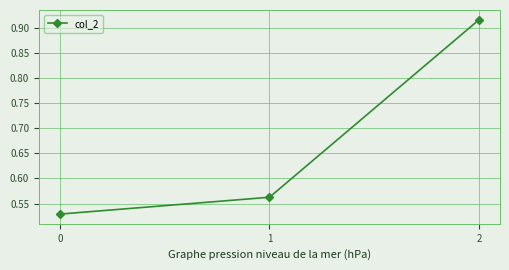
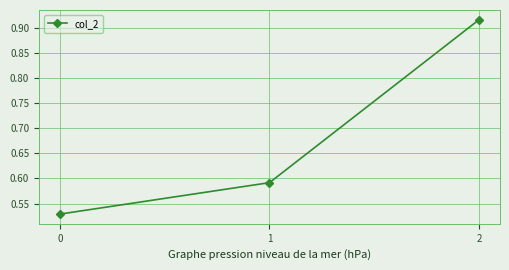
  {
    "0": 0.53,
-   "1": 0.56,
+   "1": 0.59,
    "2": 0.92
  }
